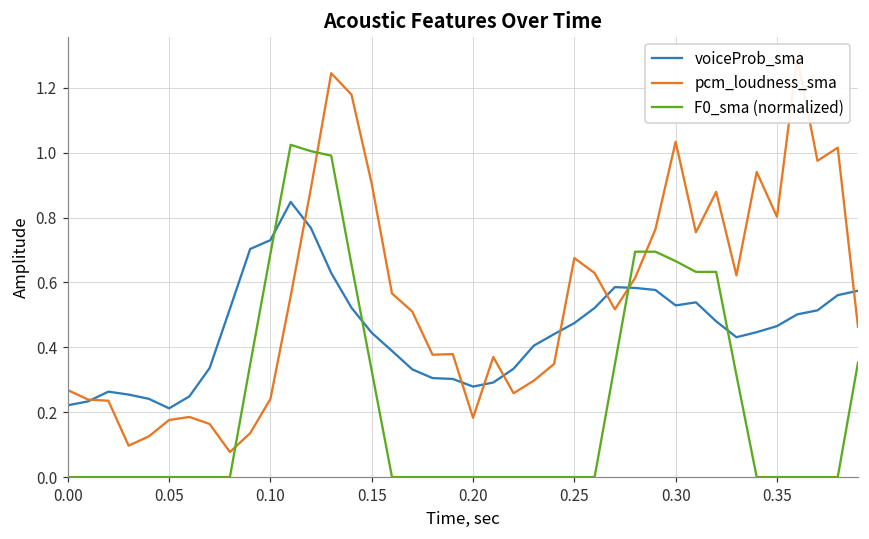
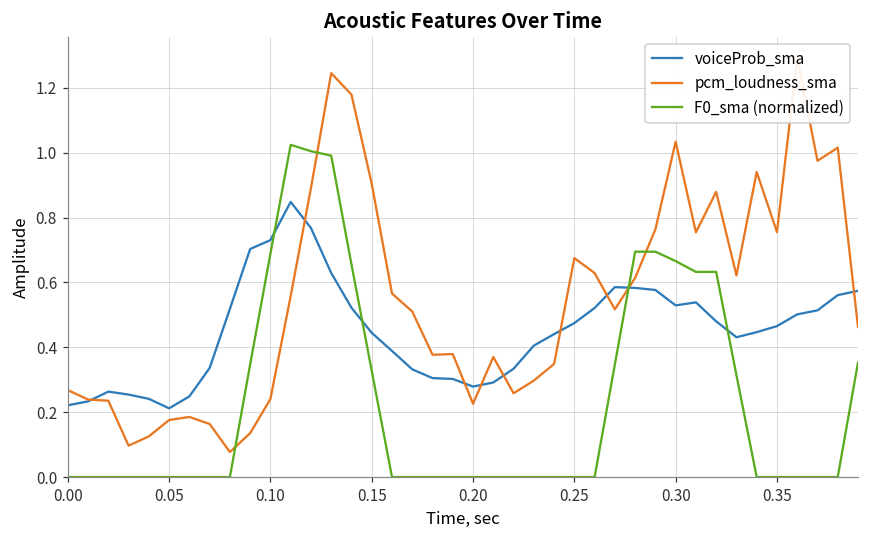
  {
    "voiceProb_sma": {
      "0.00": 0.22,
      "0.05": 0.21,
      "0.10": 0.73,
      "0.15": 0.44,
      "0.20": 0.28,
      "0.25": 0.47,
      "0.30": 0.53,
      "0.35": 0.47
    },
    "pcm_loudness_sma": {
      "0.00": 0.27,
      "0.05": 0.18,
      "0.10": 0.24,
      "0.15": 0.90,
-     "0.20": 0.18,
+     "0.20": 0.23,
      "0.25": 0.68,
      "0.30": 1.03,
-     "0.35": 0.80
+     "0.35": 0.76
    },
    "F0_sma (normalized)": {
      "0.00": 0.00,
      "0.05": 0.00,
      "0.10": 0.69,
      "0.15": 0.33,
      "0.20": 0.00,
      "0.25": 0.00,
      "0.30": 0.67,
      "0.35": 0.00
    }
  }
